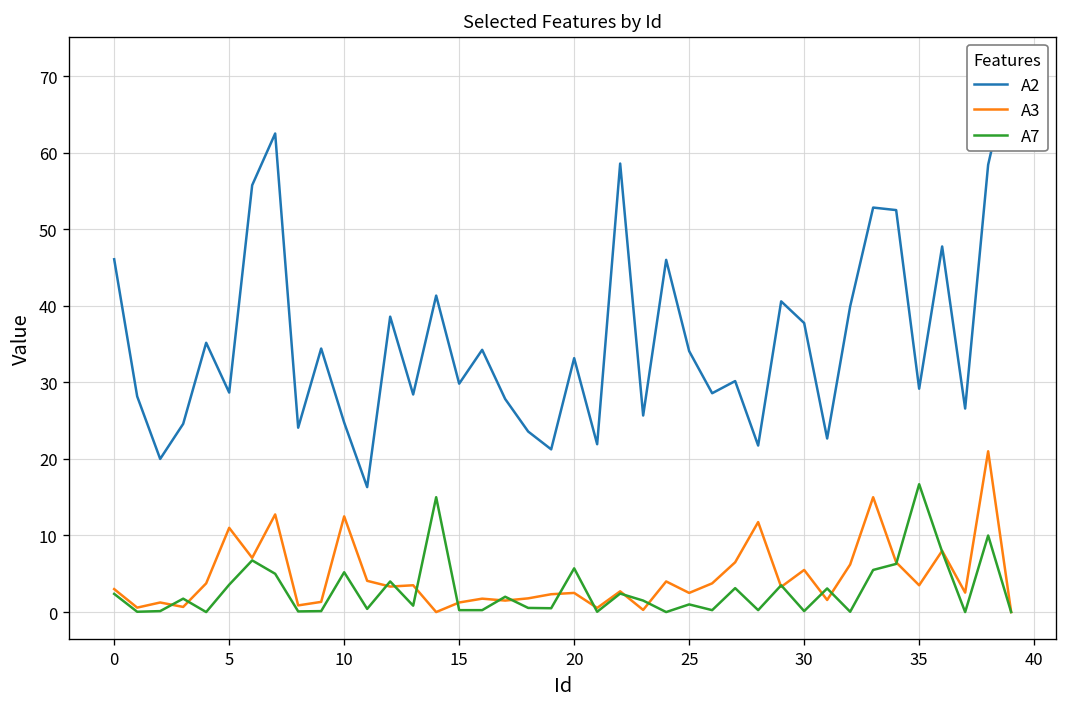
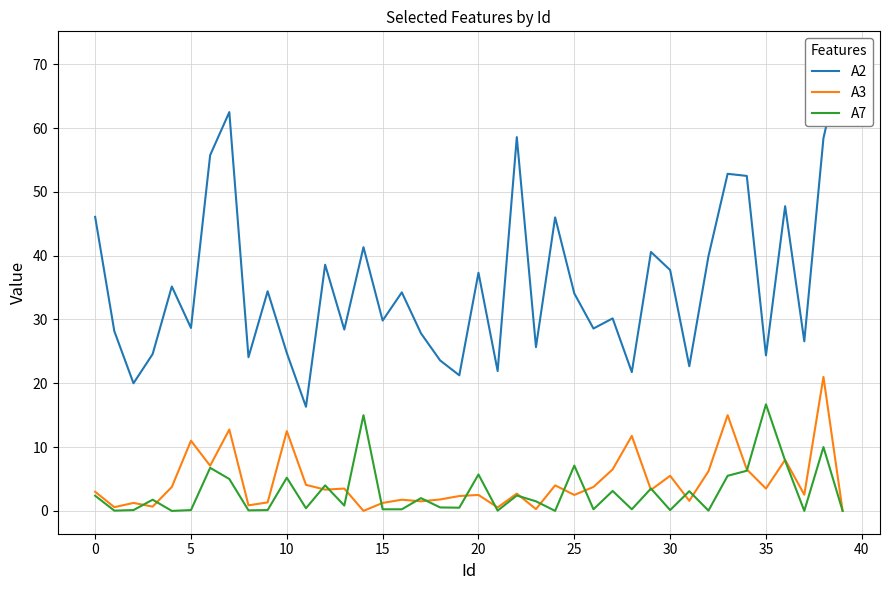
  {
    "A2": {
      "0": 46,
      "5": 29,
      "10": 25,
      "15": 30,
-     "20": 33,
+     "20": 37,
      "25": 34,
      "30": 38,
-     "35": 29
+     "35": 24
    },
    "A3": {
      "0": 3,
      "5": 11,
      "10": 13,
      "15": 1,
      "20": 3,
      "25": 3,
      "30": 6,
      "35": 4
    },
    "A7": {
      "0": 2,
-     "5": 4,
+     "5": 0,
      "10": 5,
      "15": 0,
      "20": 6,
-     "25": 1,
+     "25": 7,
      "30": 0,
      "35": 17
    }
  }
